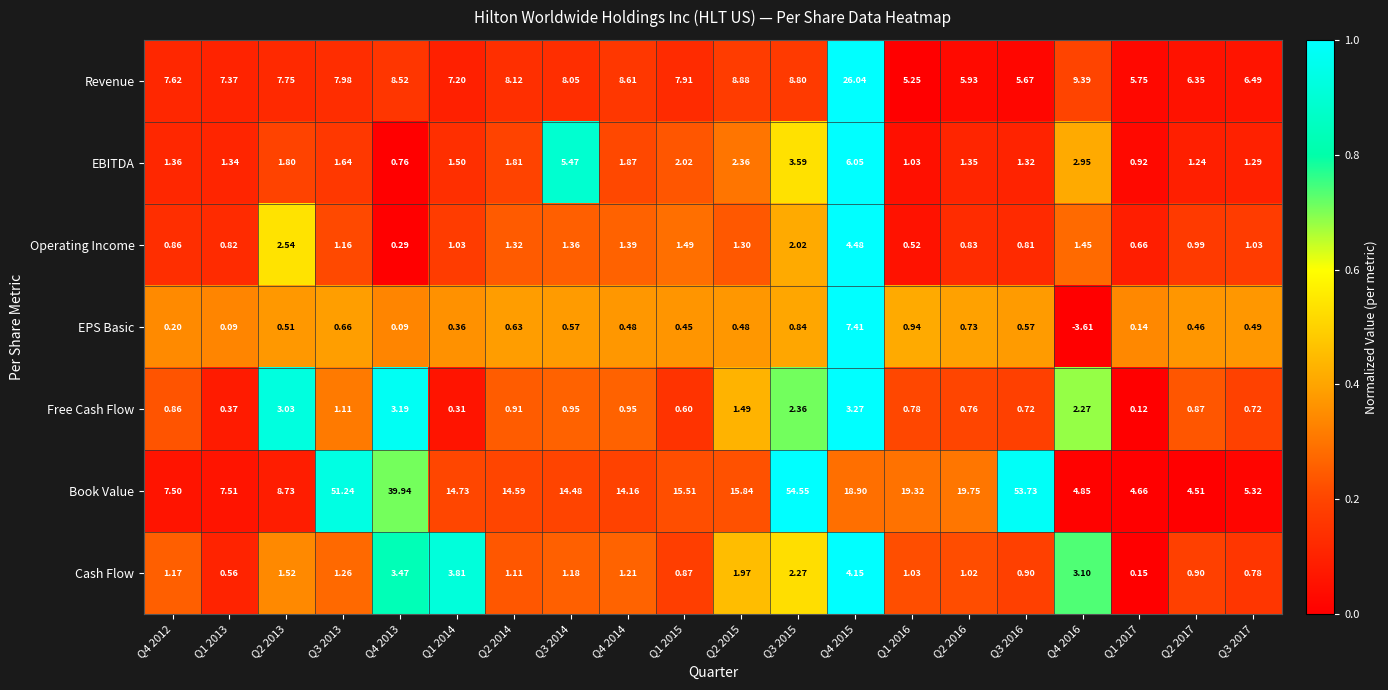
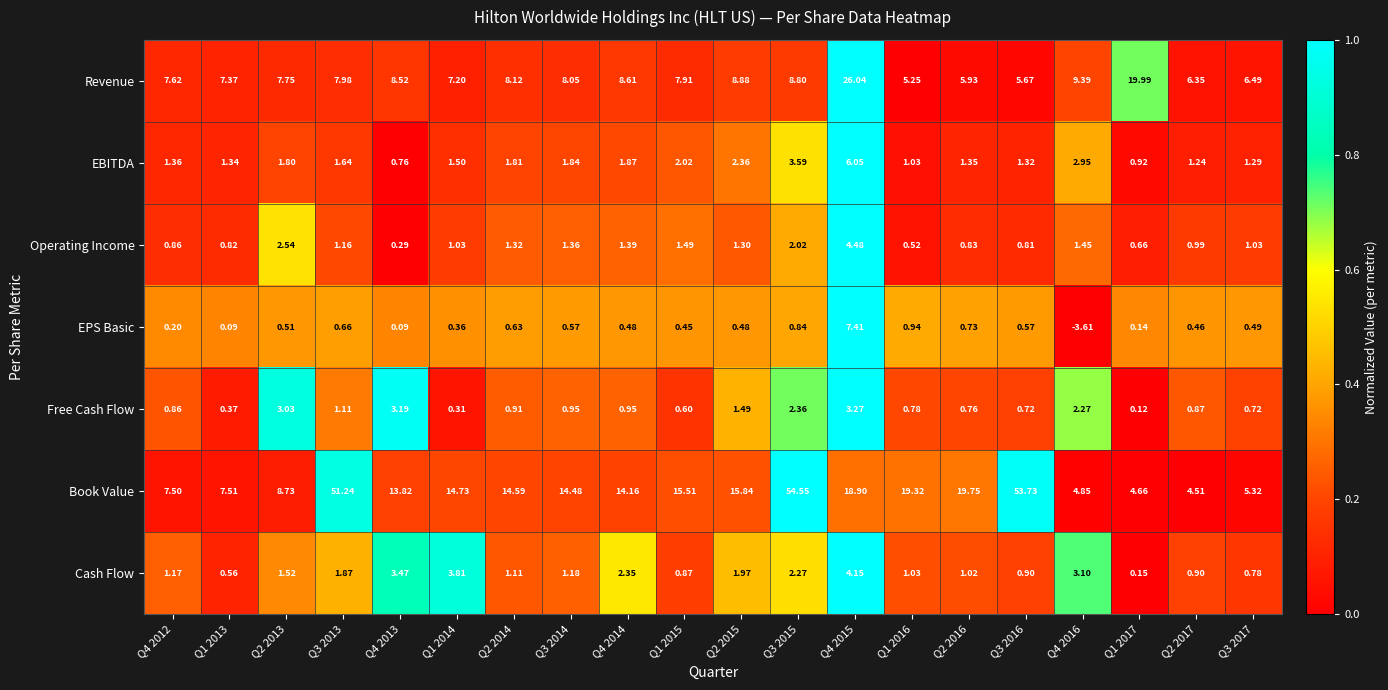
  {
    "Revenue": {
      "Q4 2012": 7.62,
      "Q1 2013": 7.37,
      "Q2 2013": 7.75,
      "Q3 2013": 7.98,
      "Q4 2013": 8.52,
      "Q1 2014": 7.20,
      "Q2 2014": 8.12,
      "Q3 2014": 8.05,
      "Q4 2014": 8.61,
      "Q1 2015": 7.91,
      "Q2 2015": 8.88,
      "Q3 2015": 8.80,
      "Q4 2015": 26.04,
      "Q1 2016": 5.25,
      "Q2 2016": 5.93,
      "Q3 2016": 5.67,
      "Q4 2016": 9.39,
-     "Q1 2017": 5.75,
+     "Q1 2017": 19.99,
      "Q2 2017": 6.35,
      "Q3 2017": 6.49
    },
    "EBITDA": {
      "Q4 2012": 1.36,
      "Q1 2013": 1.34,
      "Q2 2013": 1.80,
      "Q3 2013": 1.64,
      "Q4 2013": 0.76,
      "Q1 2014": 1.50,
      "Q2 2014": 1.81,
-     "Q3 2014": 5.47,
+     "Q3 2014": 1.84,
      "Q4 2014": 1.87,
      "Q1 2015": 2.02,
      "Q2 2015": 2.36,
      "Q3 2015": 3.59,
      "Q4 2015": 6.05,
      "Q1 2016": 1.03,
      "Q2 2016": 1.35,
      "Q3 2016": 1.32,
      "Q4 2016": 2.95,
      "Q1 2017": 0.92,
      "Q2 2017": 1.24,
      "Q3 2017": 1.29
    },
    "Operating Income": {
      "Q4 2012": 0.86,
      "Q1 2013": 0.82,
      "Q2 2013": 2.54,
      "Q3 2013": 1.16,
      "Q4 2013": 0.29,
      "Q1 2014": 1.03,
      "Q2 2014": 1.32,
      "Q3 2014": 1.36,
      "Q4 2014": 1.39,
      "Q1 2015": 1.49,
      "Q2 2015": 1.30,
      "Q3 2015": 2.02,
      "Q4 2015": 4.48,
      "Q1 2016": 0.52,
      "Q2 2016": 0.83,
      "Q3 2016": 0.81,
      "Q4 2016": 1.45,
      "Q1 2017": 0.66,
      "Q2 2017": 0.99,
      "Q3 2017": 1.03
    },
    "EPS Basic": {
      "Q4 2012": 0.20,
      "Q1 2013": 0.09,
      "Q2 2013": 0.51,
      "Q3 2013": 0.66,
      "Q4 2013": 0.09,
      "Q1 2014": 0.36,
      "Q2 2014": 0.63,
      "Q3 2014": 0.57,
      "Q4 2014": 0.48,
      "Q1 2015": 0.45,
      "Q2 2015": 0.48,
      "Q3 2015": 0.84,
      "Q4 2015": 7.41,
      "Q1 2016": 0.94,
      "Q2 2016": 0.73,
      "Q3 2016": 0.57,
      "Q4 2016": -3.61,
      "Q1 2017": 0.14,
      "Q2 2017": 0.46,
      "Q3 2017": 0.49
    },
    "Free Cash Flow": {
      "Q4 2012": 0.86,
      "Q1 2013": 0.37,
      "Q2 2013": 3.03,
      "Q3 2013": 1.11,
      "Q4 2013": 3.19,
      "Q1 2014": 0.31,
      "Q2 2014": 0.91,
      "Q3 2014": 0.95,
      "Q4 2014": 0.95,
      "Q1 2015": 0.60,
      "Q2 2015": 1.49,
      "Q3 2015": 2.36,
      "Q4 2015": 3.27,
      "Q1 2016": 0.78,
      "Q2 2016": 0.76,
      "Q3 2016": 0.72,
      "Q4 2016": 2.27,
      "Q1 2017": 0.12,
      "Q2 2017": 0.87,
      "Q3 2017": 0.72
    },
    "Book Value": {
      "Q4 2012": 7.50,
      "Q1 2013": 7.51,
      "Q2 2013": 8.73,
      "Q3 2013": 51.24,
-     "Q4 2013": 39.94,
+     "Q4 2013": 13.82,
      "Q1 2014": 14.73,
      "Q2 2014": 14.59,
      "Q3 2014": 14.48,
      "Q4 2014": 14.16,
      "Q1 2015": 15.51,
      "Q2 2015": 15.84,
      "Q3 2015": 54.55,
      "Q4 2015": 18.90,
      "Q1 2016": 19.32,
      "Q2 2016": 19.75,
      "Q3 2016": 53.73,
      "Q4 2016": 4.85,
      "Q1 2017": 4.66,
      "Q2 2017": 4.51,
      "Q3 2017": 5.32
    },
    "Cash Flow": {
      "Q4 2012": 1.17,
      "Q1 2013": 0.56,
      "Q2 2013": 1.52,
-     "Q3 2013": 1.26,
+     "Q3 2013": 1.87,
      "Q4 2013": 3.47,
      "Q1 2014": 3.81,
      "Q2 2014": 1.11,
      "Q3 2014": 1.18,
-     "Q4 2014": 1.21,
+     "Q4 2014": 2.35,
      "Q1 2015": 0.87,
      "Q2 2015": 1.97,
      "Q3 2015": 2.27,
      "Q4 2015": 4.15,
      "Q1 2016": 1.03,
      "Q2 2016": 1.02,
      "Q3 2016": 0.90,
      "Q4 2016": 3.10,
      "Q1 2017": 0.15,
      "Q2 2017": 0.90,
      "Q3 2017": 0.78
    }
  }
